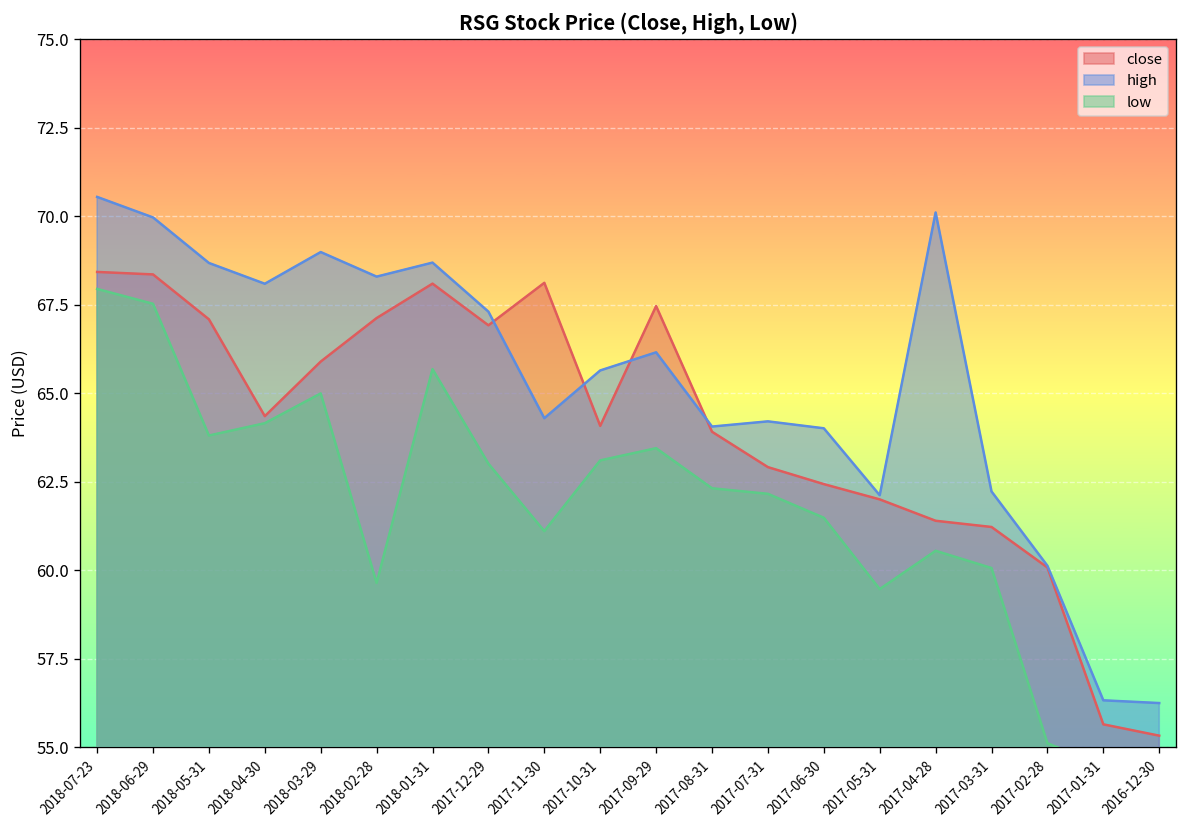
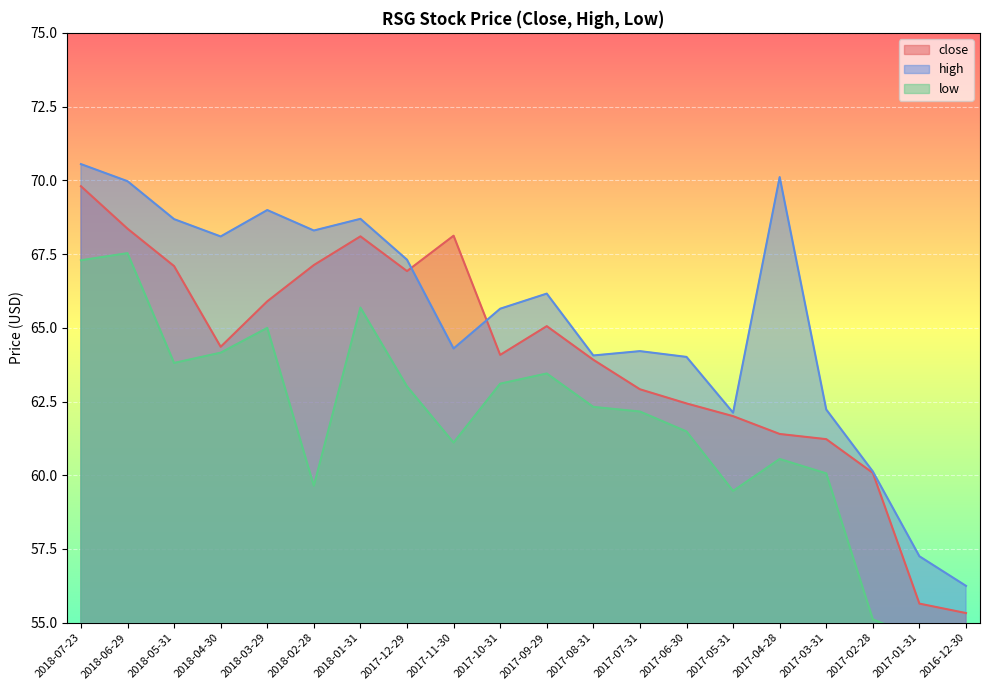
  {
    "close": {
-     "2018-07-23": 68.4,
+     "2018-07-23": 69.8,
      "2018-06-29": 68.4,
      "2018-05-31": 67.1,
      "2018-04-30": 64.4,
      "2018-03-29": 65.9,
      "2018-02-28": 67.1,
      "2018-01-31": 68.1,
      "2017-12-29": 66.9,
      "2017-11-30": 68.1,
      "2017-10-31": 64.1,
-     "2017-09-29": 67.5,
+     "2017-09-29": 65.1,
      "2017-08-31": 63.9,
      "2017-07-31": 62.9,
      "2017-06-30": 62.4,
      "2017-05-31": 62.0,
      "2017-04-28": 61.4,
      "2017-03-31": 61.2,
      "2017-01-31": 55.6,
      "2016-12-30": 55.3
    },
    "high": {
      "2018-07-23": 70.6,
      "2018-06-29": 70.0,
      "2018-05-31": 68.7,
      "2018-04-30": 68.1,
      "2018-03-29": 69.0,
      "2018-02-28": 68.3,
      "2018-01-31": 68.7,
      "2017-12-29": 67.3,
      "2017-11-30": 64.3,
      "2017-10-31": 65.6,
      "2017-09-29": 66.2,
      "2017-08-31": 64.1,
      "2017-07-31": 64.2,
      "2017-06-30": 64.0,
      "2017-05-31": 62.1,
      "2017-04-28": 70.1,
      "2017-03-31": 62.2,
-     "2017-01-31": 56.3,
+     "2017-01-31": 57.3,
      "2016-12-30": 56.2
    },
    "low": {
-     "2018-07-23": 68.0,
+     "2018-07-23": 67.3,
      "2018-06-29": 67.5,
      "2018-05-31": 63.8,
      "2018-04-30": 64.2,
      "2018-03-29": 65.0,
      "2018-02-28": 59.6,
      "2018-01-31": 65.7,
      "2017-12-29": 63.0,
      "2017-11-30": 61.1,
      "2017-10-31": 63.1,
      "2017-09-29": 63.5,
      "2017-08-31": 62.3,
      "2017-07-31": 62.2,
      "2017-06-30": 61.5,
      "2017-05-31": 59.5,
      "2017-04-28": 60.6,
      "2017-03-31": 60.1,
      "2017-02-28": 55.1
    }
  }
